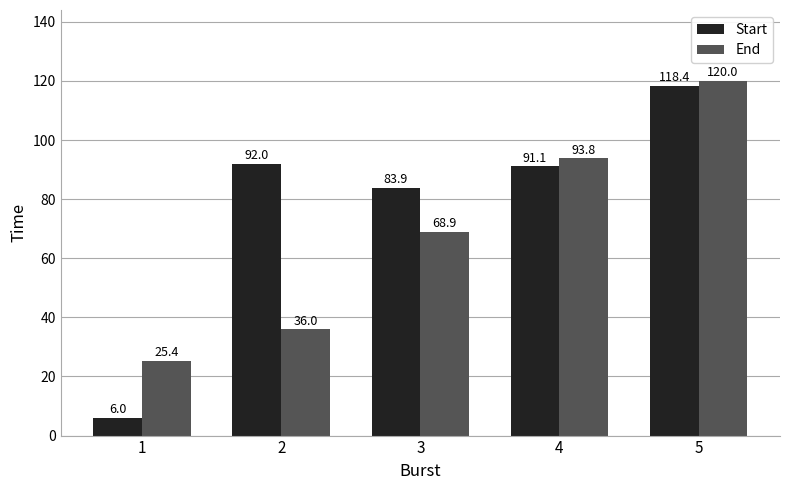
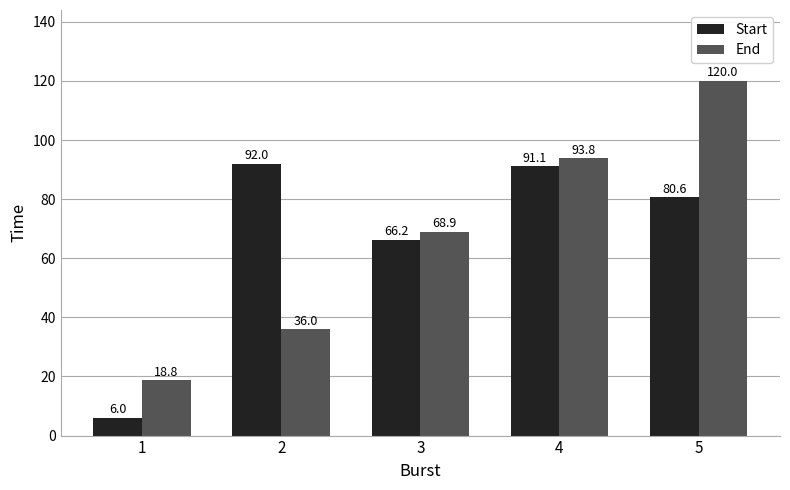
  {
    "Start": {
      "1": 6.0,
      "2": 92.0,
-     "3": 83.9,
+     "3": 66.2,
      "4": 91.1,
-     "5": 118.4
+     "5": 80.6
    },
    "End": {
-     "1": 25.4,
+     "1": 18.8,
      "2": 36.0,
      "3": 68.9,
      "4": 93.8,
      "5": 120.0
    }
  }
